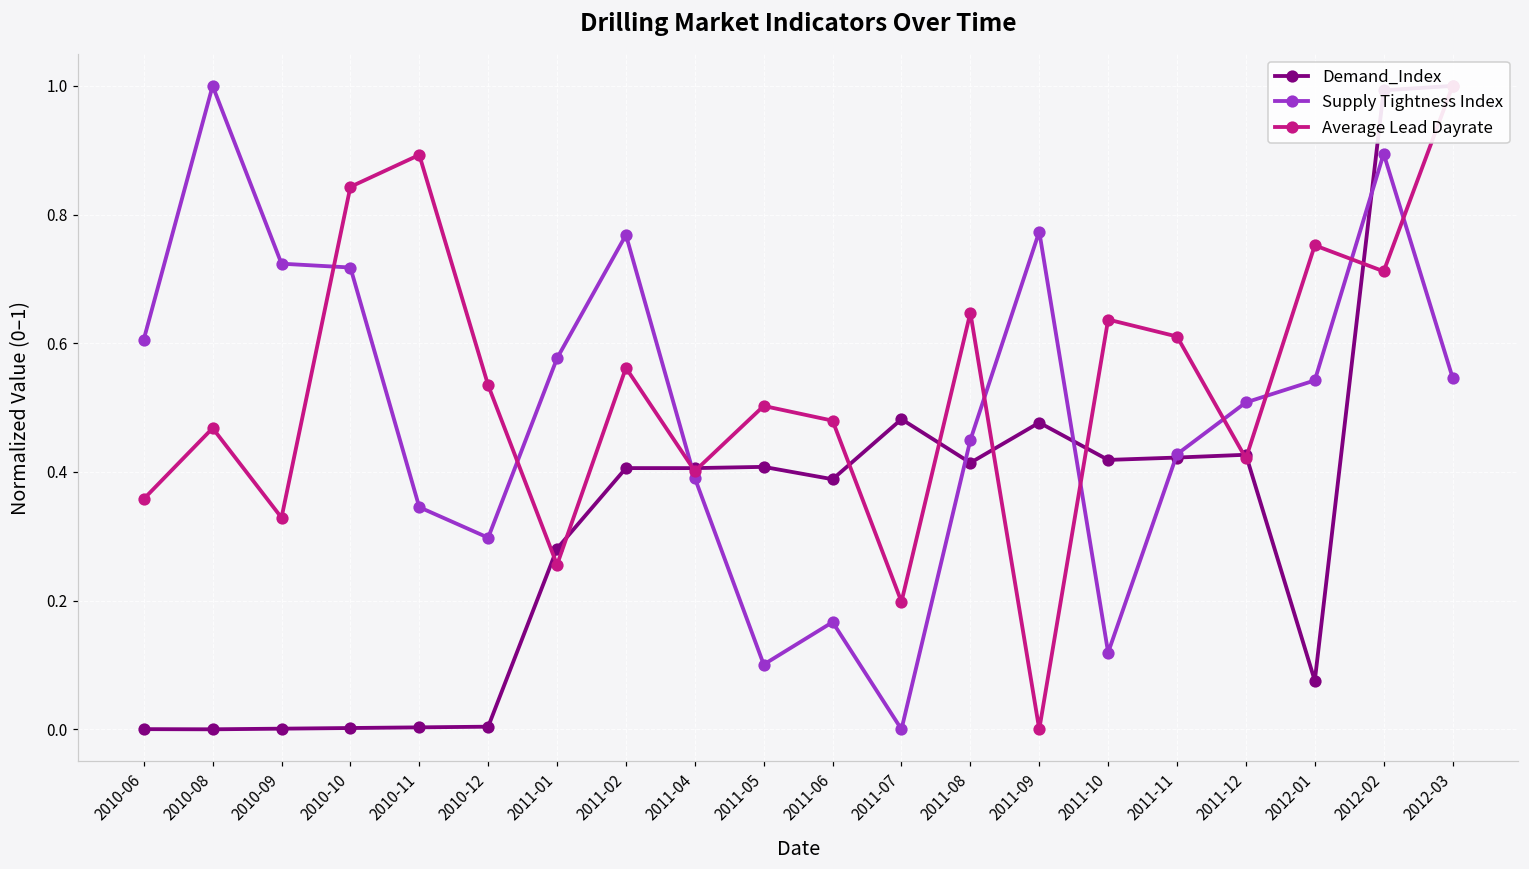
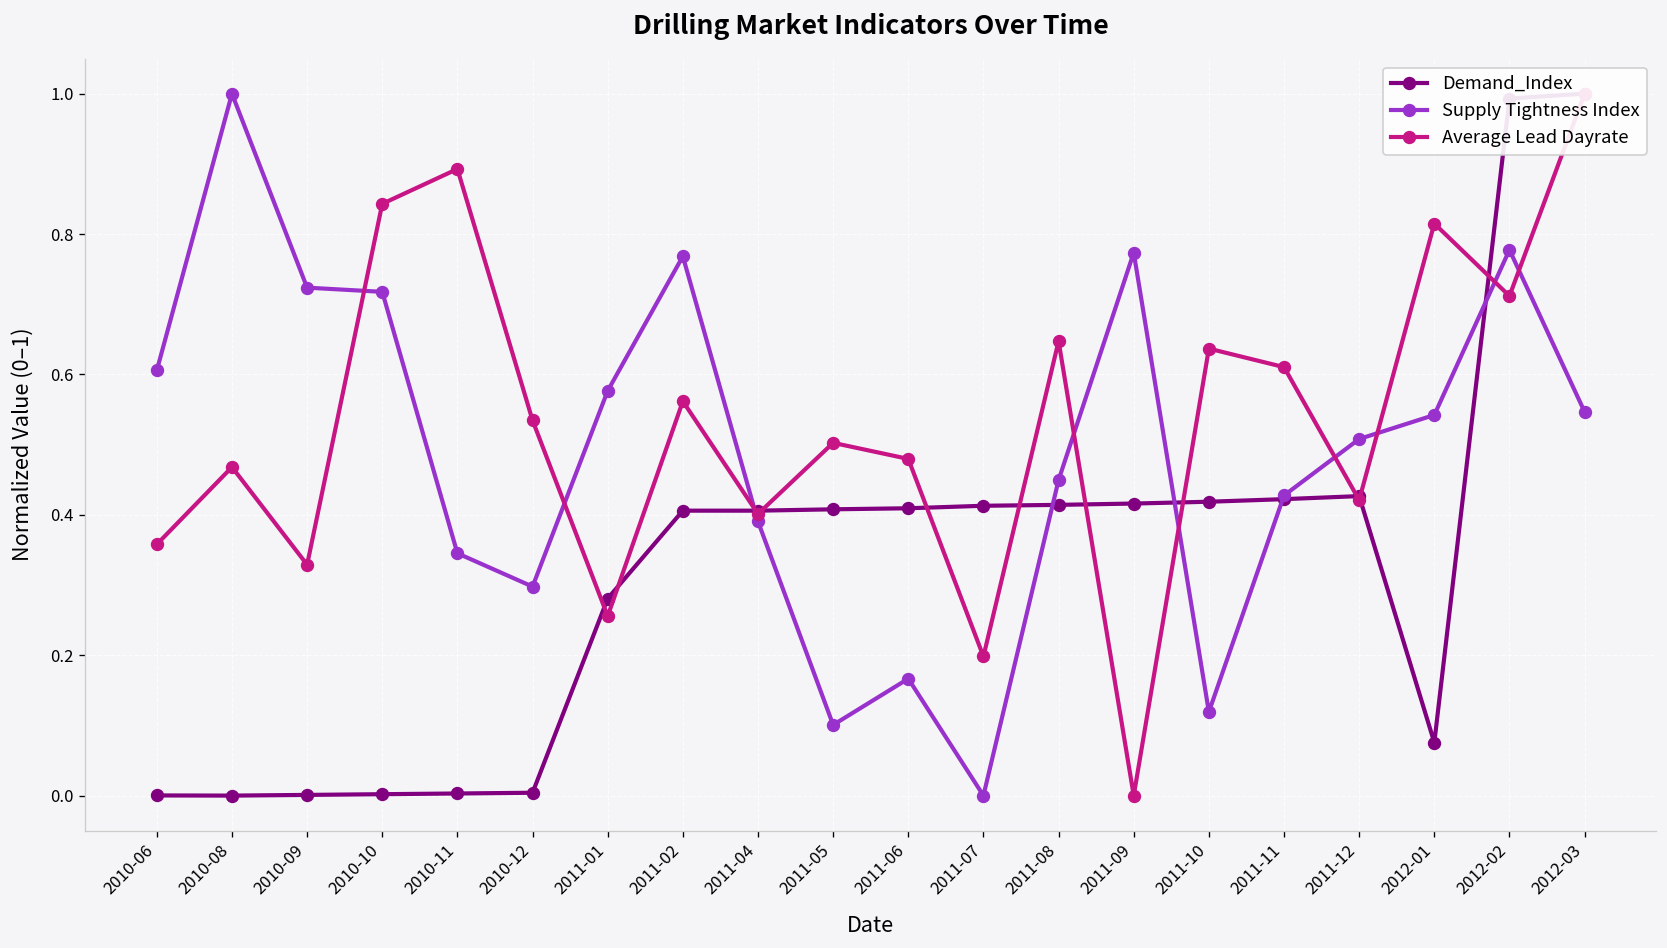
  {
    "Demand_Index": {
      "2010-06": 0.00,
      "2010-08": 0.00,
      "2010-09": 0.00,
      "2010-10": 0.00,
      "2010-11": 0.00,
      "2010-12": 0.00,
      "2011-01": 0.28,
      "2011-02": 0.41,
      "2011-04": 0.41,
      "2011-05": 0.41,
-     "2011-06": 0.39,
-     "2011-07": 0.48,
+     "2011-06": 0.41,
+     "2011-07": 0.41,
      "2011-08": 0.41,
-     "2011-09": 0.48,
+     "2011-09": 0.42,
      "2011-10": 0.42,
      "2011-11": 0.42,
      "2011-12": 0.43,
      "2012-01": 0.08
    },
    "Supply Tightness Index": {
      "2010-06": 0.61,
      "2010-08": 1.00,
      "2010-09": 0.72,
      "2010-10": 0.72,
      "2010-11": 0.35,
      "2010-12": 0.30,
      "2011-01": 0.58,
      "2011-02": 0.77,
      "2011-04": 0.39,
      "2011-05": 0.10,
      "2011-06": 0.17,
      "2011-07": 0.00,
      "2011-08": 0.45,
      "2011-09": 0.77,
      "2011-10": 0.12,
      "2011-11": 0.43,
      "2011-12": 0.51,
      "2012-01": 0.54,
-     "2012-02": 0.89,
+     "2012-02": 0.78,
      "2012-03": 0.55
    },
    "Average Lead Dayrate": {
      "2010-06": 0.36,
      "2010-08": 0.47,
      "2010-09": 0.33,
      "2010-10": 0.84,
      "2010-11": 0.89,
      "2010-12": 0.53,
      "2011-01": 0.26,
      "2011-02": 0.56,
      "2011-04": 0.40,
      "2011-05": 0.50,
      "2011-06": 0.48,
      "2011-07": 0.20,
      "2011-08": 0.65,
      "2011-09": 0.00,
      "2011-10": 0.64,
      "2011-11": 0.61,
      "2011-12": 0.42,
-     "2012-01": 0.75,
+     "2012-01": 0.82,
      "2012-02": 0.71
    }
  }
